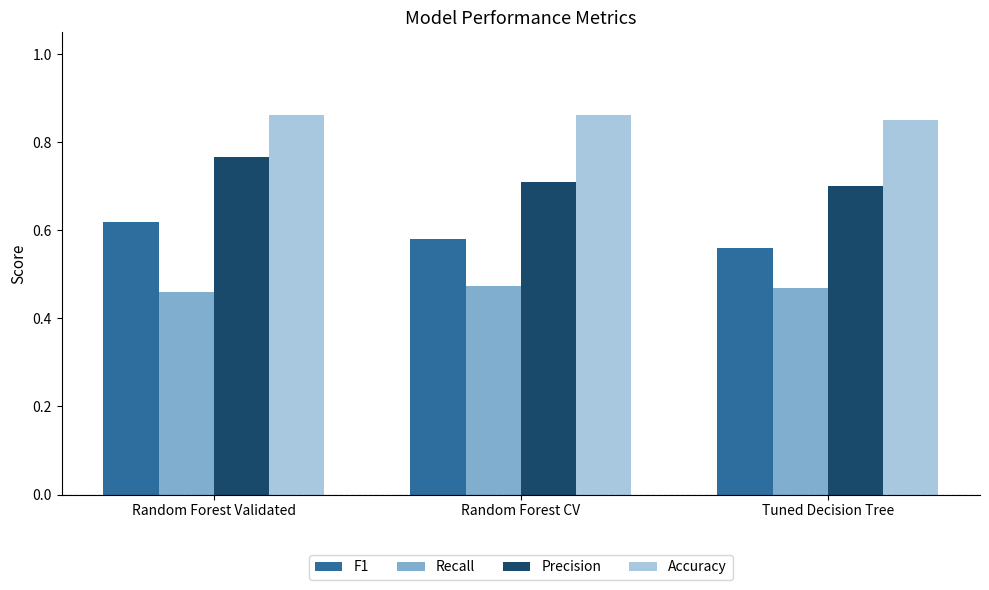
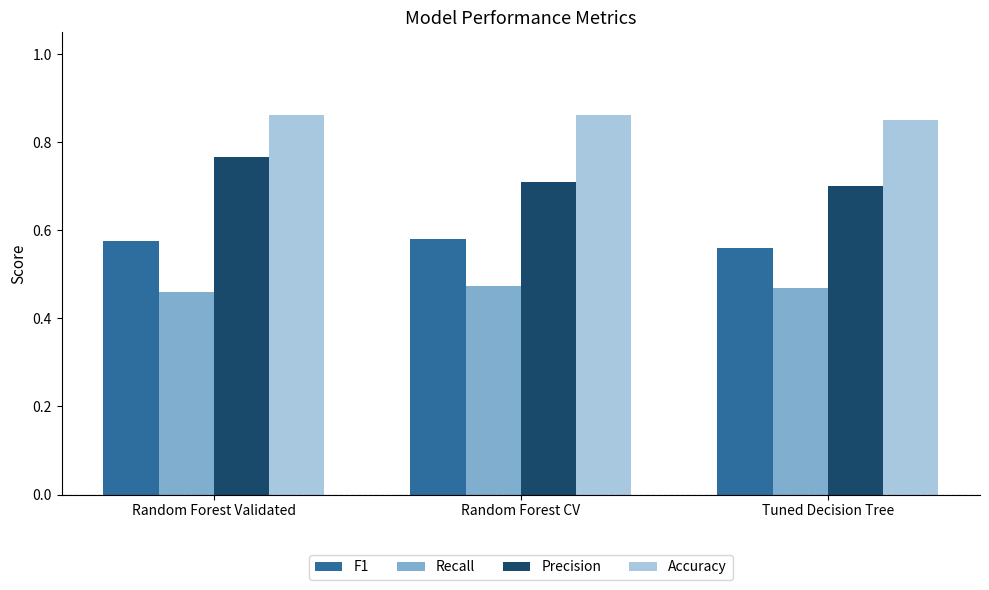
  {
    "F1": {
-     "Random Forest Validated": 0.62,
+     "Random Forest Validated": 0.58,
      "Random Forest CV": 0.58,
      "Tuned Decision Tree": 0.56
    },
    "Precision": {
      "Random Forest Validated": 0.77,
      "Random Forest CV": 0.71,
      "Tuned Decision Tree": 0.70
    }
  }
